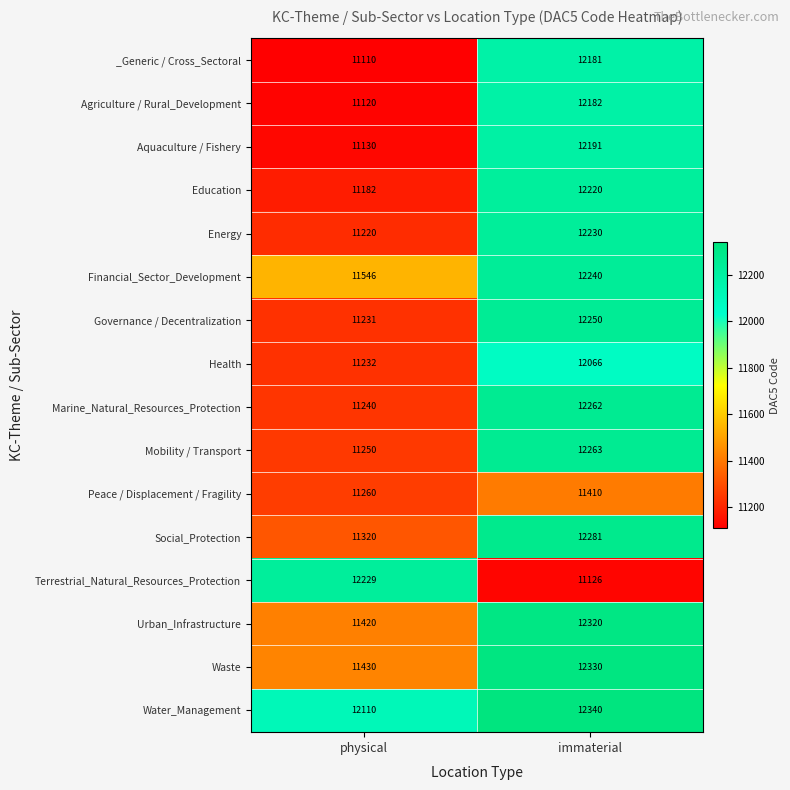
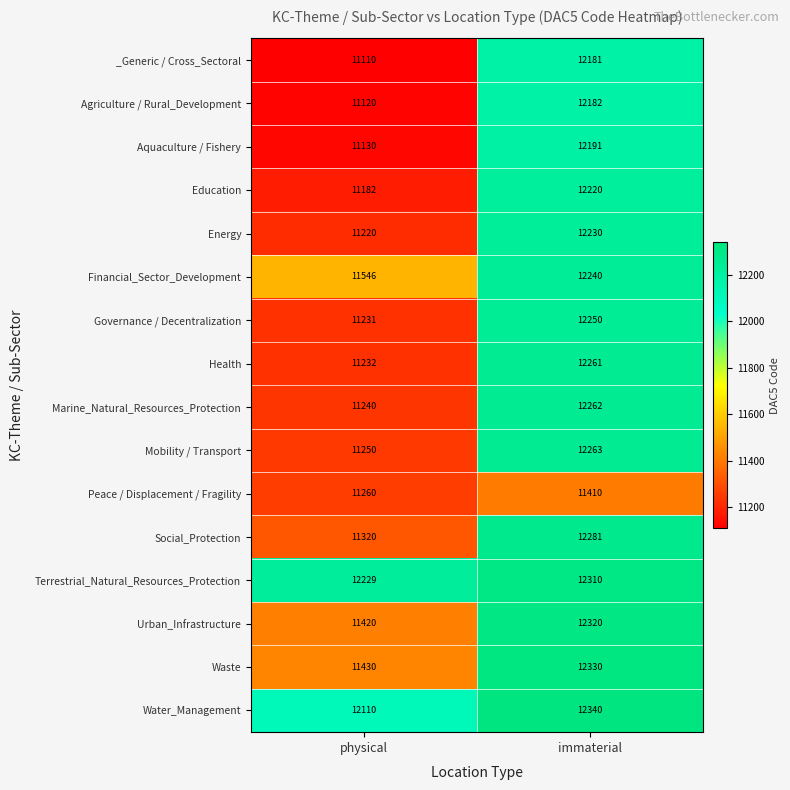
  {
    "_Generic / Cross_Sectoral": {
      "physical": 11110,
      "immaterial": 12181
    },
    "Agriculture / Rural_Development": {
      "physical": 11120,
      "immaterial": 12182
    },
    "Aquaculture / Fishery": {
      "physical": 11130,
      "immaterial": 12191
    },
    "Education": {
      "physical": 11182,
      "immaterial": 12220
    },
    "Energy": {
      "physical": 11220,
      "immaterial": 12230
    },
    "Financial_Sector_Development": {
      "physical": 11546,
      "immaterial": 12240
    },
    "Governance / Decentralization": {
      "physical": 11231,
      "immaterial": 12250
    },
    "Health": {
      "physical": 11232,
-     "immaterial": 12066
+     "immaterial": 12261
    },
    "Marine_Natural_Resources_Protection": {
      "physical": 11240,
      "immaterial": 12262
    },
    "Mobility / Transport": {
      "physical": 11250,
      "immaterial": 12263
    },
    "Peace / Displacement / Fragility": {
      "physical": 11260,
      "immaterial": 11410
    },
    "Social_Protection": {
      "physical": 11320,
      "immaterial": 12281
    },
    "Terrestrial_Natural_Resources_Protection": {
      "physical": 12229,
-     "immaterial": 11126
+     "immaterial": 12310
    },
    "Urban_Infrastructure": {
      "physical": 11420,
      "immaterial": 12320
    },
    "Waste": {
      "physical": 11430,
      "immaterial": 12330
    },
    "Water_Management": {
      "physical": 12110,
      "immaterial": 12340
    }
  }
